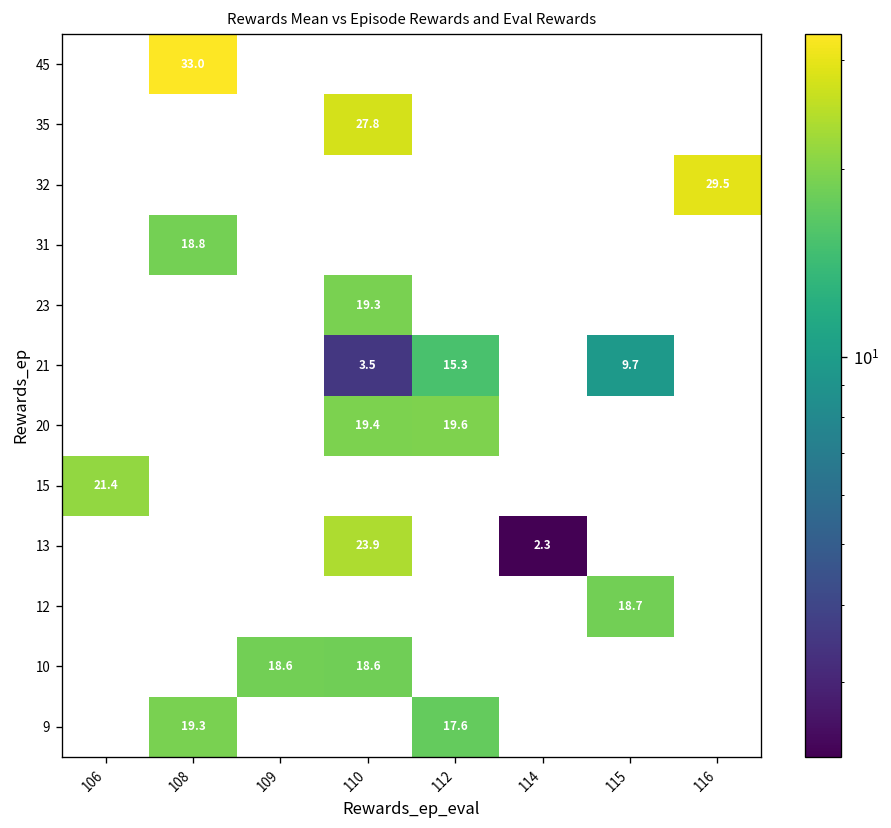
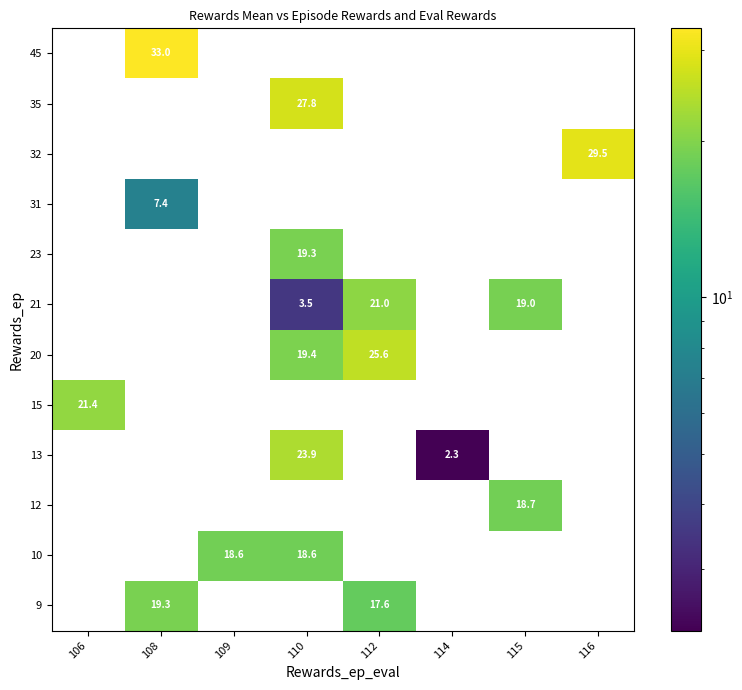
  {
    "45": {
      "108": 33.0
    },
    "35": {
      "110": 27.8
    },
    "32": {
      "116": 29.5
    },
    "31": {
-     "108": 18.8
+     "108": 7.4
    },
    "23": {
      "110": 19.3
    },
    "21": {
      "110": 3.5,
-     "112": 15.3,
-     "115": 9.7
+     "112": 21.0,
+     "115": 19.0
    },
    "20": {
      "110": 19.4,
-     "112": 19.6
+     "112": 25.6
    },
    "15": {
      "106": 21.4
    },
    "13": {
      "110": 23.9,
      "114": 2.3
    },
    "12": {
      "115": 18.7
    },
    "10": {
      "109": 18.6,
      "110": 18.6
    },
    "9": {
      "108": 19.3,
      "112": 17.6
    }
  }
